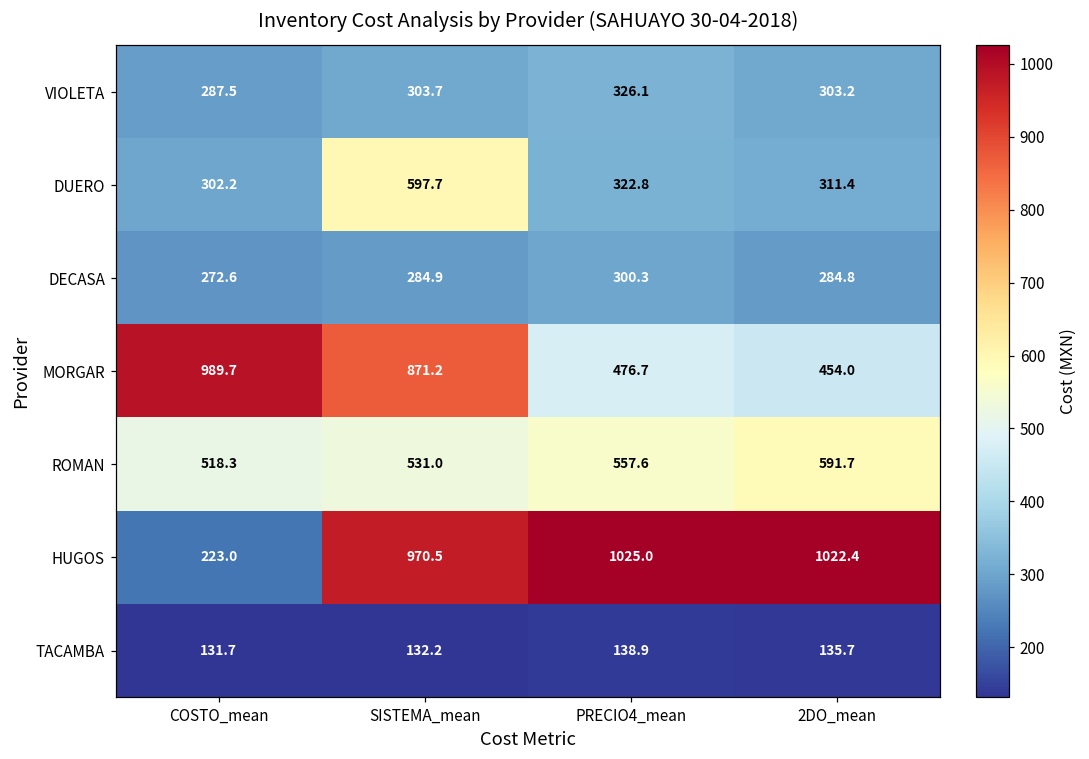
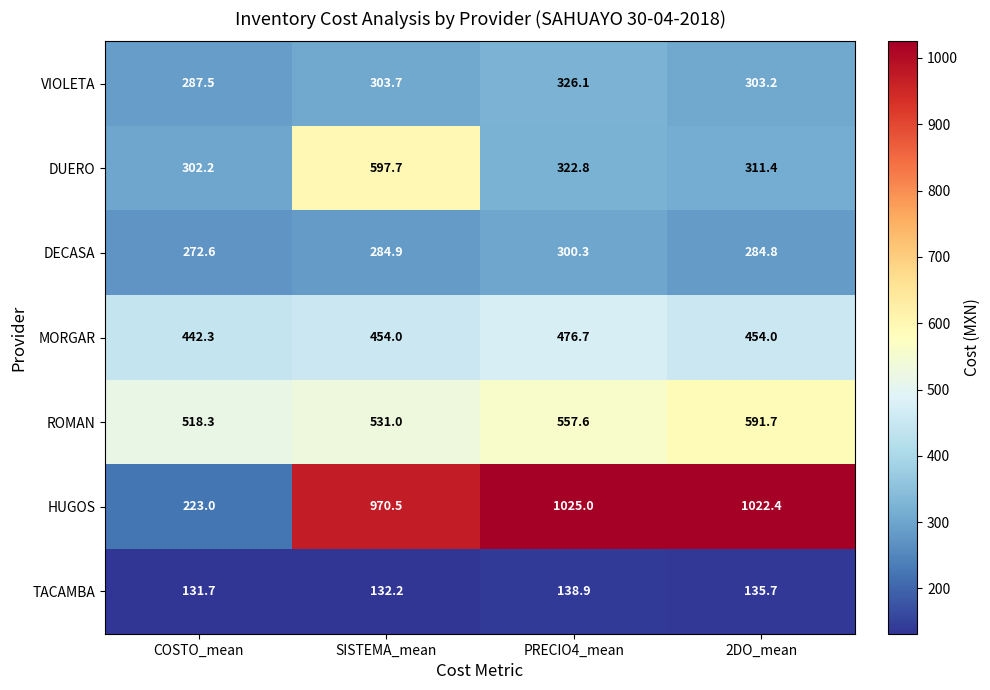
  {
    "VIOLETA": {
      "COSTO_mean": 287.5,
      "SISTEMA_mean": 303.7,
      "PRECIO4_mean": 326.1,
      "2DO_mean": 303.2
    },
    "DUERO": {
      "COSTO_mean": 302.2,
      "SISTEMA_mean": 597.7,
      "PRECIO4_mean": 322.8,
      "2DO_mean": 311.4
    },
    "DECASA": {
      "COSTO_mean": 272.6,
      "SISTEMA_mean": 284.9,
      "PRECIO4_mean": 300.3,
      "2DO_mean": 284.8
    },
    "MORGAR": {
-     "COSTO_mean": 989.7,
-     "SISTEMA_mean": 871.2,
+     "COSTO_mean": 442.3,
+     "SISTEMA_mean": 454.0,
      "PRECIO4_mean": 476.7,
      "2DO_mean": 454.0
    },
    "ROMAN": {
      "COSTO_mean": 518.3,
      "SISTEMA_mean": 531.0,
      "PRECIO4_mean": 557.6,
      "2DO_mean": 591.7
    },
    "HUGOS": {
      "COSTO_mean": 223.0,
      "SISTEMA_mean": 970.5,
      "PRECIO4_mean": 1025.0,
      "2DO_mean": 1022.4
    },
    "TACAMBA": {
      "COSTO_mean": 131.7,
      "SISTEMA_mean": 132.2,
      "PRECIO4_mean": 138.9,
      "2DO_mean": 135.7
    }
  }
